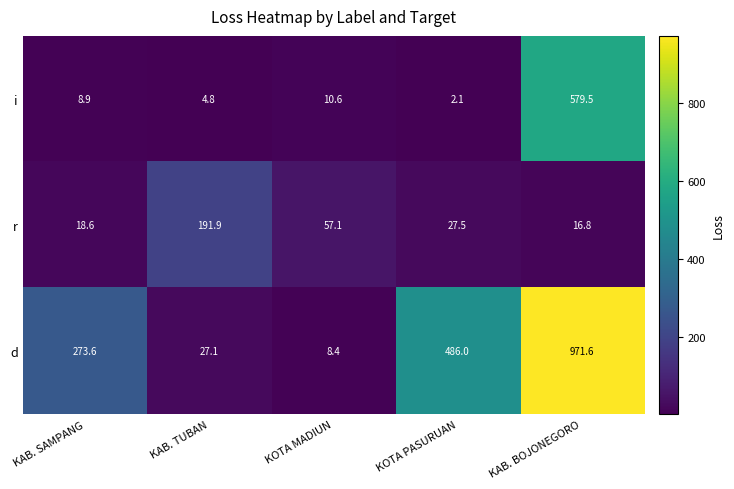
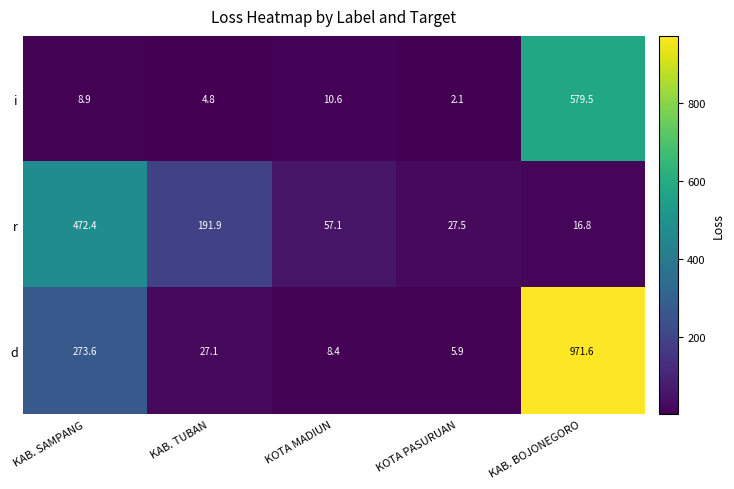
  {
    "i": {
      "KAB. SAMPANG": 8.9,
      "KAB. TUBAN": 4.8,
      "KOTA MADIUN": 10.6,
      "KOTA PASURUAN": 2.1,
      "KAB. BOJONEGORO": 579.5
    },
    "r": {
-     "KAB. SAMPANG": 18.6,
+     "KAB. SAMPANG": 472.4,
      "KAB. TUBAN": 191.9,
      "KOTA MADIUN": 57.1,
      "KOTA PASURUAN": 27.5,
      "KAB. BOJONEGORO": 16.8
    },
    "d": {
      "KAB. SAMPANG": 273.6,
      "KAB. TUBAN": 27.1,
      "KOTA MADIUN": 8.4,
-     "KOTA PASURUAN": 486.0,
+     "KOTA PASURUAN": 5.9,
      "KAB. BOJONEGORO": 971.6
    }
  }
